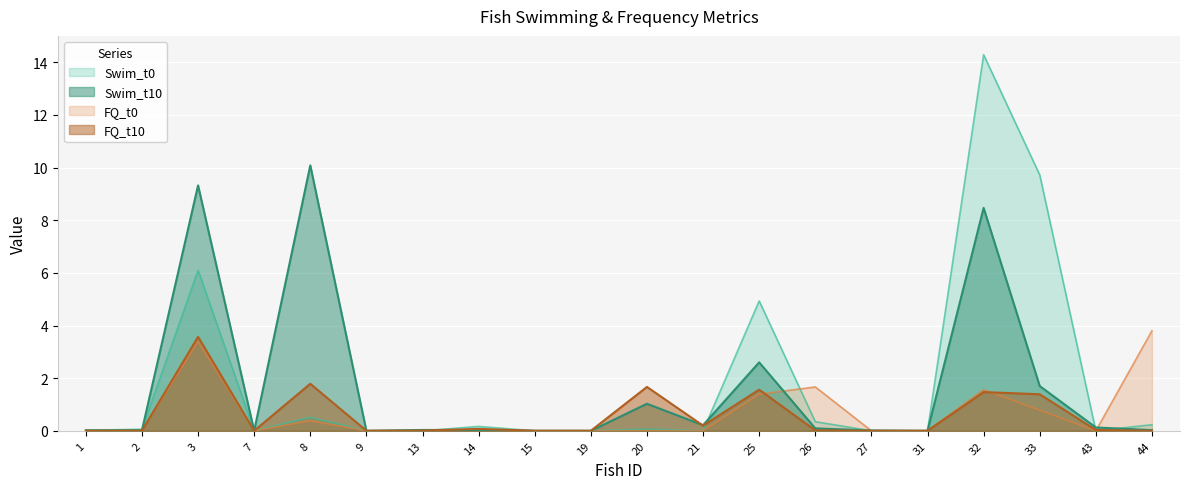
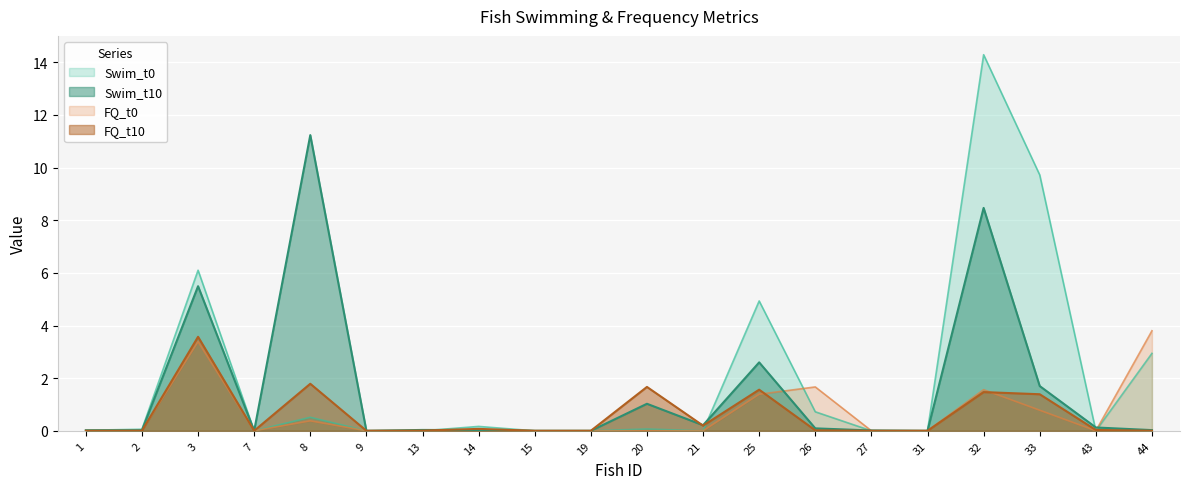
  {
    "Swim_t0": {
      "3": 6.1,
      "8": 0.5,
      "25": 4.9,
-     "26": 0.3,
+     "26": 0.7,
      "32": 14.3,
      "33": 9.7,
-     "44": 0.2
+     "44": 2.9
    },
    "Swim_t10": {
-     "3": 9.3,
-     "8": 10.1,
+     "3": 5.5,
+     "8": 11.2,
      "20": 1.0,
      "25": 2.6,
      "32": 8.5,
      "33": 1.7
    },
    "FQ_t0": {
      "3": 3.4,
      "8": 0.4,
      "25": 1.4,
      "26": 1.7,
      "33": 0.8,
      "44": 3.8
    },
    "FQ_t10": {
      "3": 3.6,
      "8": 1.8,
      "20": 1.7,
      "25": 1.6,
      "33": 1.4
    }
  }
